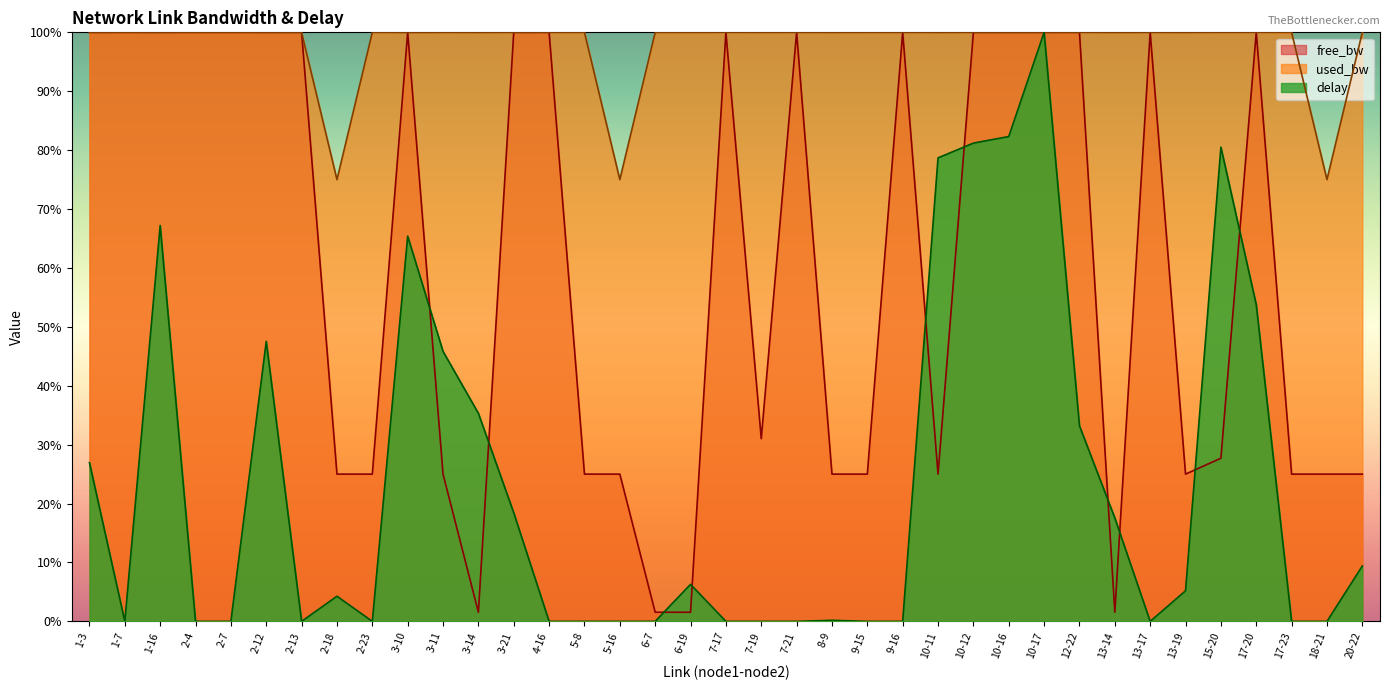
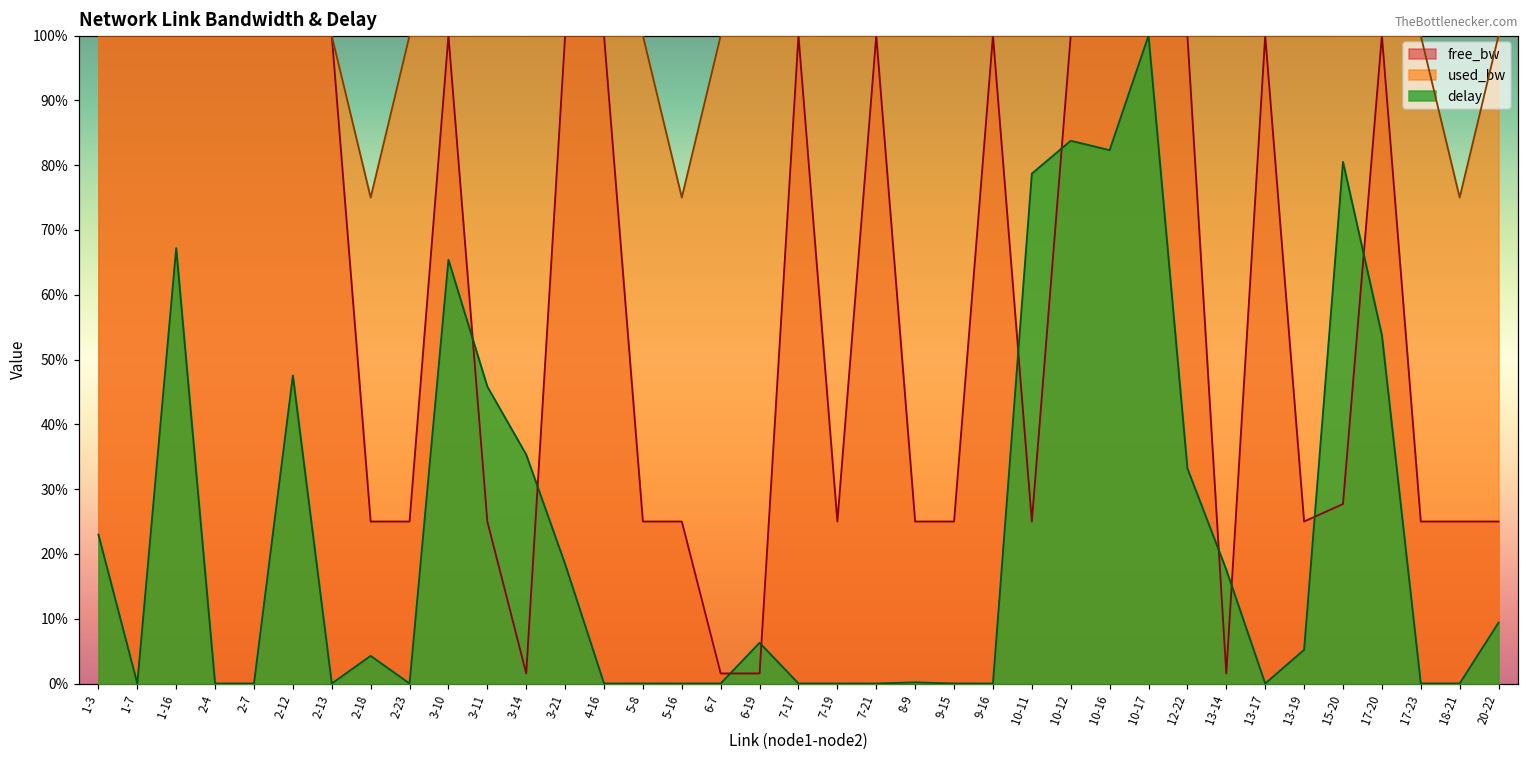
  {
    "free_bw": {
      "2-18": "25%",
      "2-23": "25%",
      "3-11": "25%",
      "3-14": "2%",
      "5-8": "25%",
      "5-16": "25%",
      "6-7": "2%",
      "6-19": "2%",
-     "7-19": "31%",
+     "7-19": "25%",
      "8-9": "25%",
      "9-15": "25%",
      "10-11": "25%",
      "13-14": "2%",
      "13-19": "25%",
      "15-20": "28%",
      "17-23": "25%",
      "18-21": "25%",
      "20-22": "25%"
    },
    "used_bw": {
      "2-18": "75%",
      "2-23": "100%",
      "3-11": "100%",
      "3-14": "100%",
      "5-8": "100%",
      "5-16": "75%",
      "6-7": "100%",
      "6-19": "100%",
      "7-19": "100%",
      "8-9": "100%",
      "9-15": "100%",
      "10-11": "100%",
      "13-14": "100%",
      "13-19": "100%",
      "15-20": "100%",
      "17-23": "100%",
      "18-21": "75%",
      "20-22": "100%"
    },
    "delay": {
-     "1-3": "27%",
+     "1-3": "23%",
      "1-7": "0%",
      "1-16": "67%",
      "2-4": "0%",
      "2-7": "0%",
      "2-12": "48%",
      "2-13": "0%",
      "2-18": "4%",
      "2-23": "0%",
      "3-10": "65%",
      "3-11": "46%",
      "3-14": "35%",
      "3-21": "18%",
      "4-16": "0%",
      "5-8": "0%",
      "5-16": "0%",
      "6-7": "0%",
      "6-19": "6%",
      "7-17": "0%",
      "7-19": "0%",
      "7-21": "0%",
      "8-9": "0%",
      "9-15": "0%",
      "9-16": "0%",
      "10-11": "79%",
-     "10-12": "81%",
+     "10-12": "84%",
      "10-16": "82%",
      "12-22": "33%",
      "13-14": "18%",
      "13-17": "0%",
      "13-19": "5%",
      "15-20": "81%",
      "17-20": "54%",
      "17-23": "0%",
      "18-21": "0%",
      "20-22": "9%"
    }
  }
